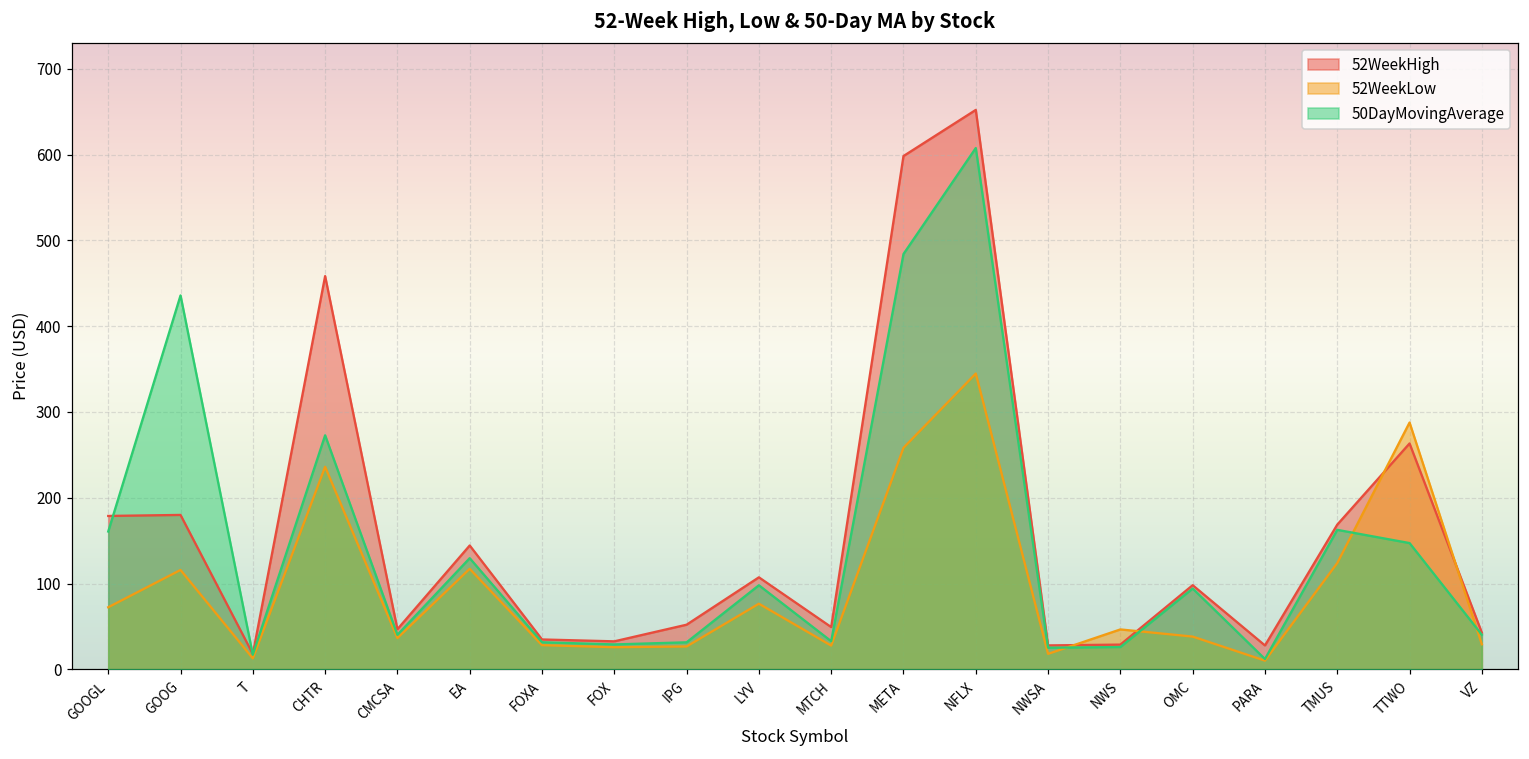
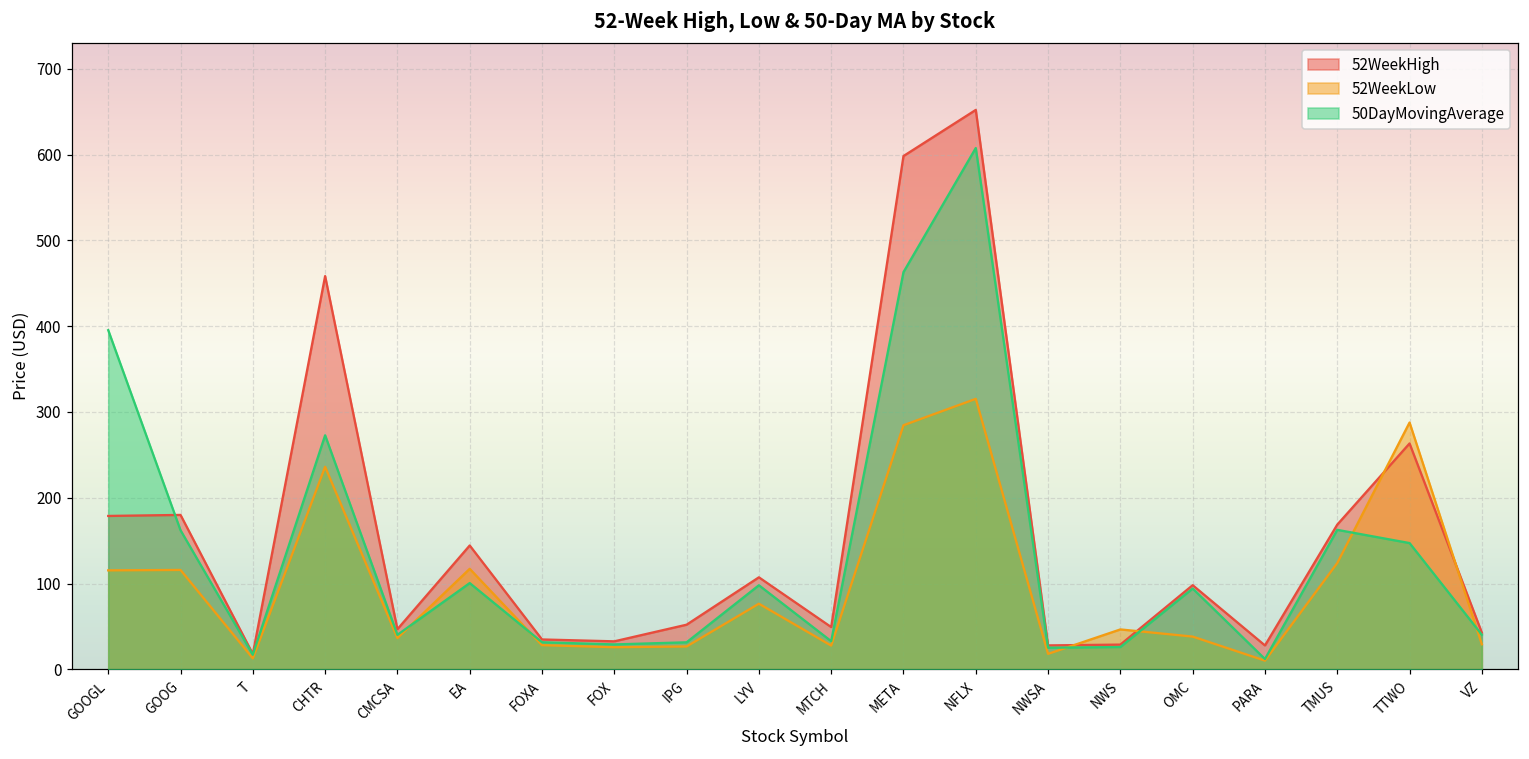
  {
    "52WeekHigh": {
      "GOOGL": 180,
      "GOOG": 180,
      "CHTR": 460,
      "CMCSA": 50,
      "EA": 140,
      "FOXA": 30,
      "FOX": 30,
      "IPG": 50,
      "LYV": 110,
      "MTCH": 50,
      "META": 600,
      "NFLX": 650,
      "OMC": 100,
      "PARA": 30,
      "TMUS": 170,
      "TTWO": 260
    },
    "52WeekLow": {
-     "GOOGL": 70,
+     "GOOGL": 120,
      "GOOG": 120,
      "T": 10,
      "CHTR": 240,
      "CMCSA": 40,
      "EA": 120,
      "FOXA": 30,
      "FOX": 30,
      "IPG": 30,
      "LYV": 80,
      "MTCH": 30,
-     "META": 260,
-     "NFLX": 340,
+     "META": 280,
+     "NFLX": 320,
      "NWSA": 20,
      "NWS": 50,
      "OMC": 40,
      "TMUS": 120,
      "TTWO": 290,
      "VZ": 30
    },
    "50DayMovingAverage": {
-     "GOOGL": 160,
-     "GOOG": 440,
+     "GOOGL": 400,
+     "GOOG": 160,
      "CHTR": 270,
      "CMCSA": 40,
-     "EA": 130,
+     "EA": 100,
      "FOXA": 30,
      "FOX": 30,
      "IPG": 30,
      "LYV": 100,
      "MTCH": 30,
-     "META": 480,
+     "META": 460,
      "NFLX": 610,
      "OMC": 90,
      "TMUS": 160,
      "TTWO": 150
    }
  }
